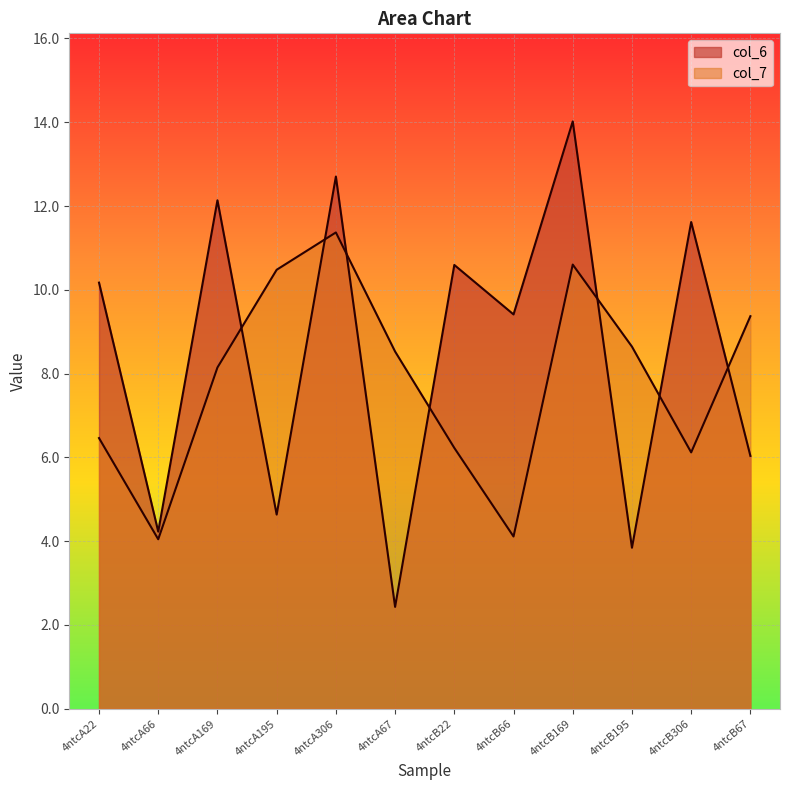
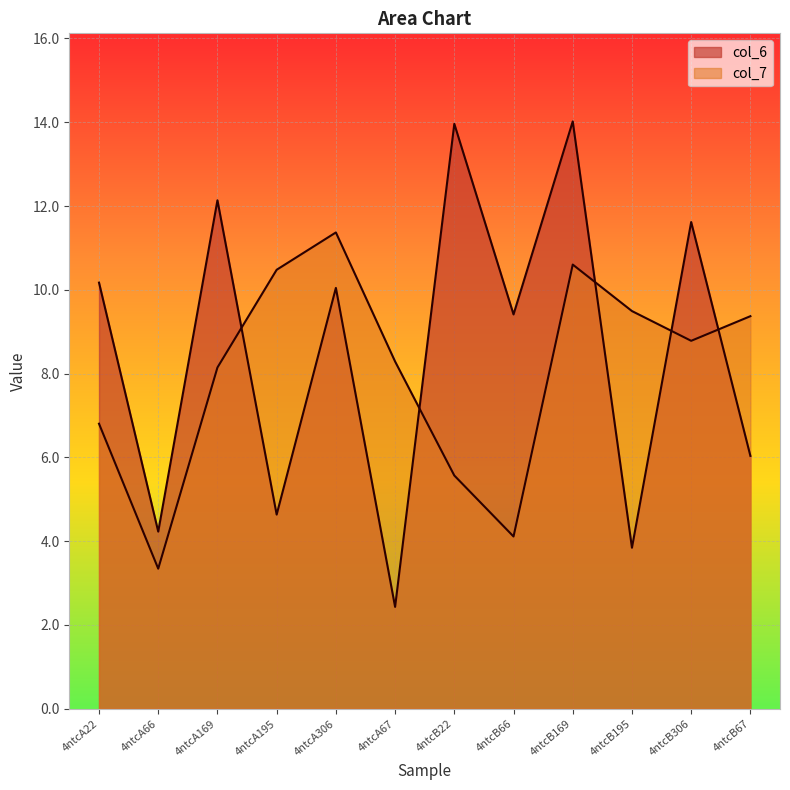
  {
    "col_6": {
      "4ntcA22": 10.2,
      "4ntcA66": 4.2,
      "4ntcA169": 12.1,
      "4ntcA195": 4.6,
-     "4ntcA306": 12.7,
+     "4ntcA306": 10.0,
      "4ntcA67": 2.4,
-     "4ntcB22": 10.6,
+     "4ntcB22": 14.0,
      "4ntcB66": 9.4,
      "4ntcB169": 14.0,
      "4ntcB195": 3.8,
      "4ntcB306": 11.6,
      "4ntcB67": 6.0
    },
    "col_7": {
-     "4ntcA22": 6.5,
-     "4ntcA66": 4.0,
+     "4ntcA22": 6.8,
+     "4ntcA66": 3.3,
      "4ntcA169": 8.1,
      "4ntcA195": 10.5,
      "4ntcA306": 11.4,
-     "4ntcA67": 8.5,
-     "4ntcB22": 6.2,
+     "4ntcA67": 8.3,
+     "4ntcB22": 5.6,
      "4ntcB66": 4.1,
      "4ntcB169": 10.6,
-     "4ntcB195": 8.6,
-     "4ntcB306": 6.1,
+     "4ntcB195": 9.5,
+     "4ntcB306": 8.8,
      "4ntcB67": 9.4
    }
  }
